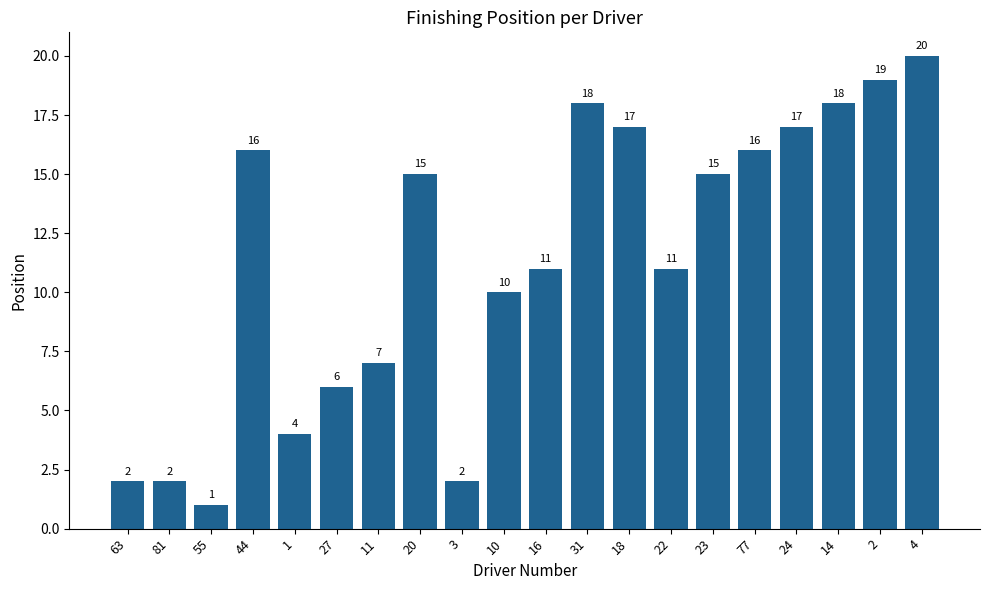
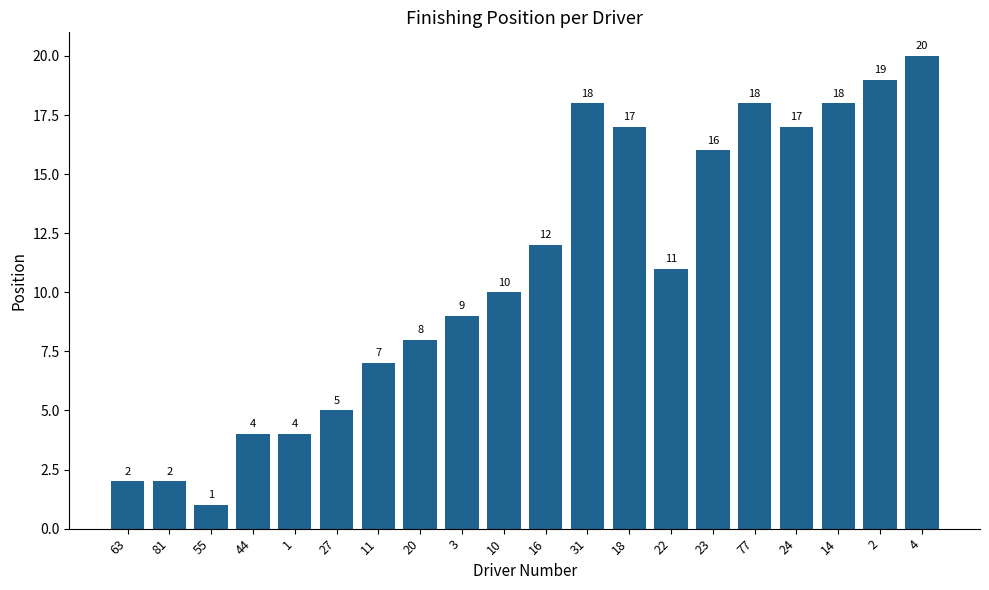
  {
    "63": 2,
    "81": 2,
    "55": 1,
-   "44": 16,
+   "44": 4,
    "1": 4,
-   "27": 6,
+   "27": 5,
    "11": 7,
-   "20": 15,
-   "3": 2,
+   "20": 8,
+   "3": 9,
    "10": 10,
-   "16": 11,
+   "16": 12,
    "31": 18,
    "18": 17,
    "22": 11,
-   "23": 15,
-   "77": 16,
+   "23": 16,
+   "77": 18,
    "24": 17,
    "14": 18,
    "2": 19,
    "4": 20
  }
